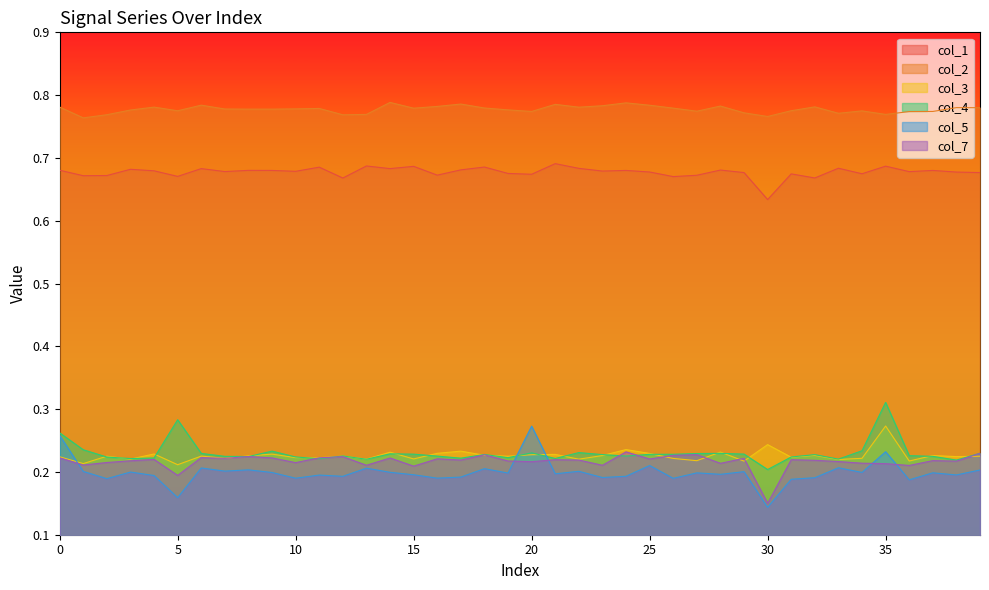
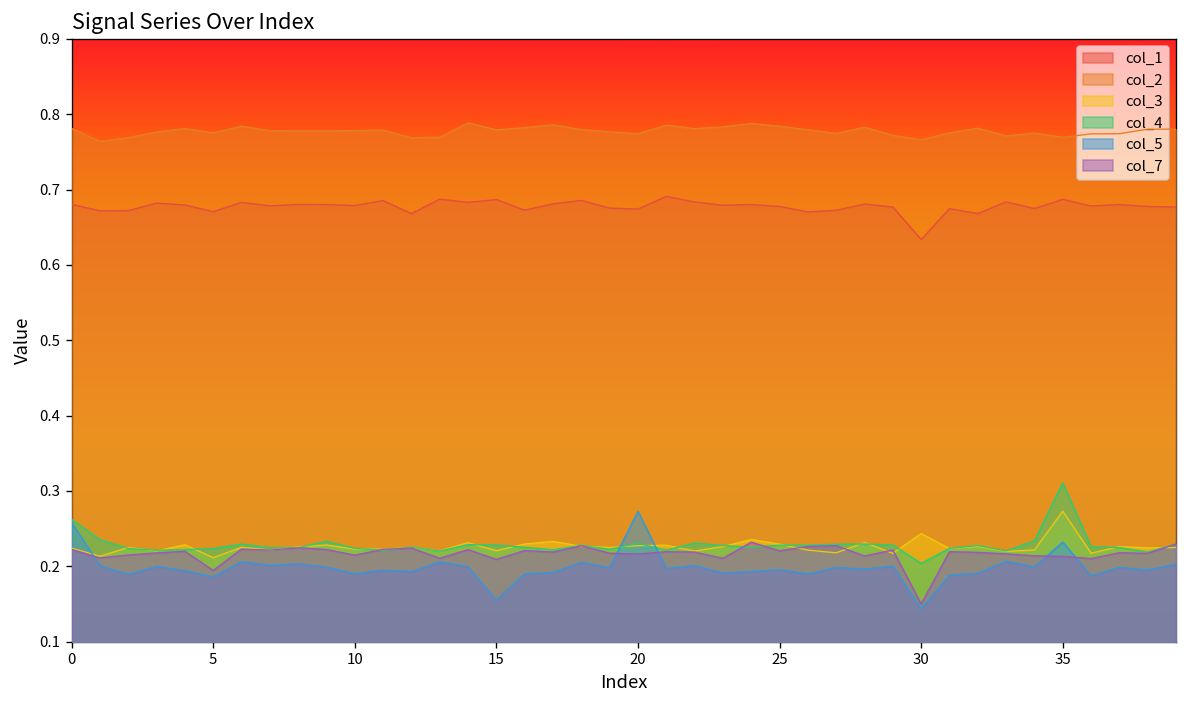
  {
    "col_4": {
-     "5": 0.28,
+     "5": 0.22,
      "15": 0.23,
      "30": 0.20,
      "35": 0.31
    },
    "col_5": {
-     "5": 0.16,
+     "5": 0.19,
      "10": 0.19,
-     "15": 0.20,
+     "15": 0.16,
      "20": 0.27,
-     "25": 0.21,
+     "25": 0.20,
      "30": 0.14,
      "35": 0.23
    },
    "col_7": {
      "5": 0.19,
      "10": 0.21,
      "15": 0.21,
      "20": 0.22,
      "25": 0.22,
      "30": 0.15,
      "35": 0.21
    }
  }
